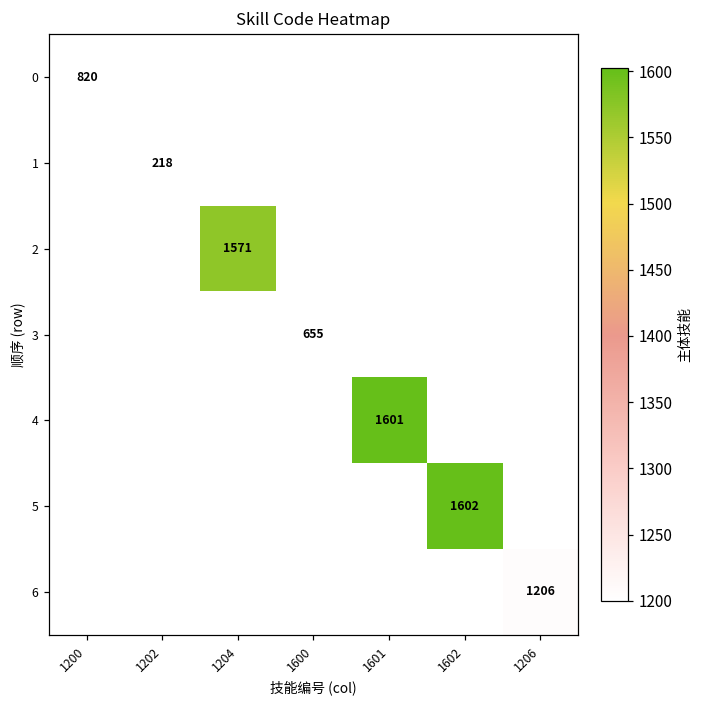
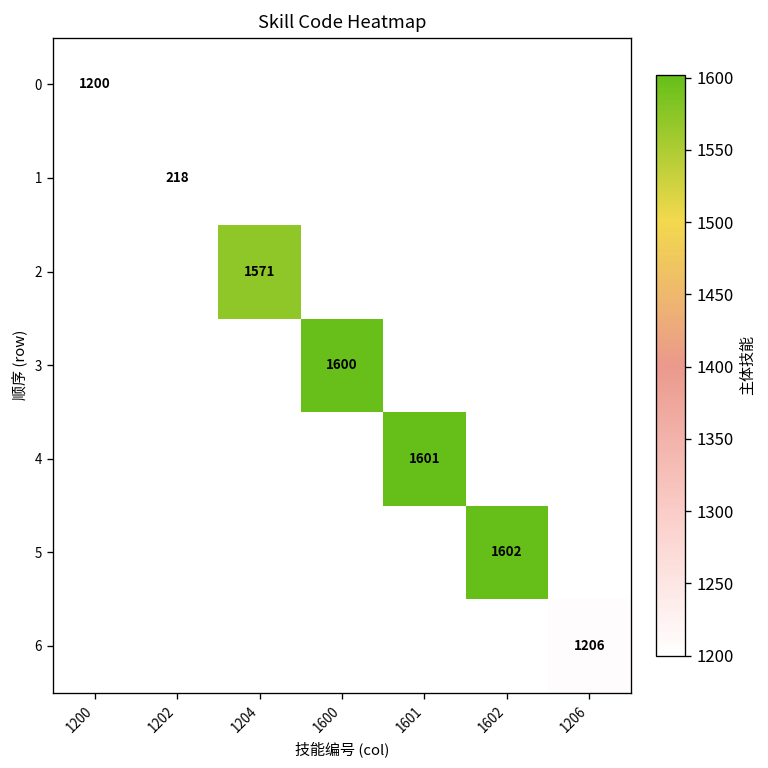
  {
    "0": {
-     "1200": 820
+     "1200": 1200
    },
    "1": {
      "1202": 218
    },
    "2": {
      "1204": 1571
    },
    "3": {
-     "1600": 655
+     "1600": 1600
    },
    "4": {
      "1601": 1601
    },
    "5": {
      "1602": 1602
    },
    "6": {
      "1206": 1206
    }
  }
